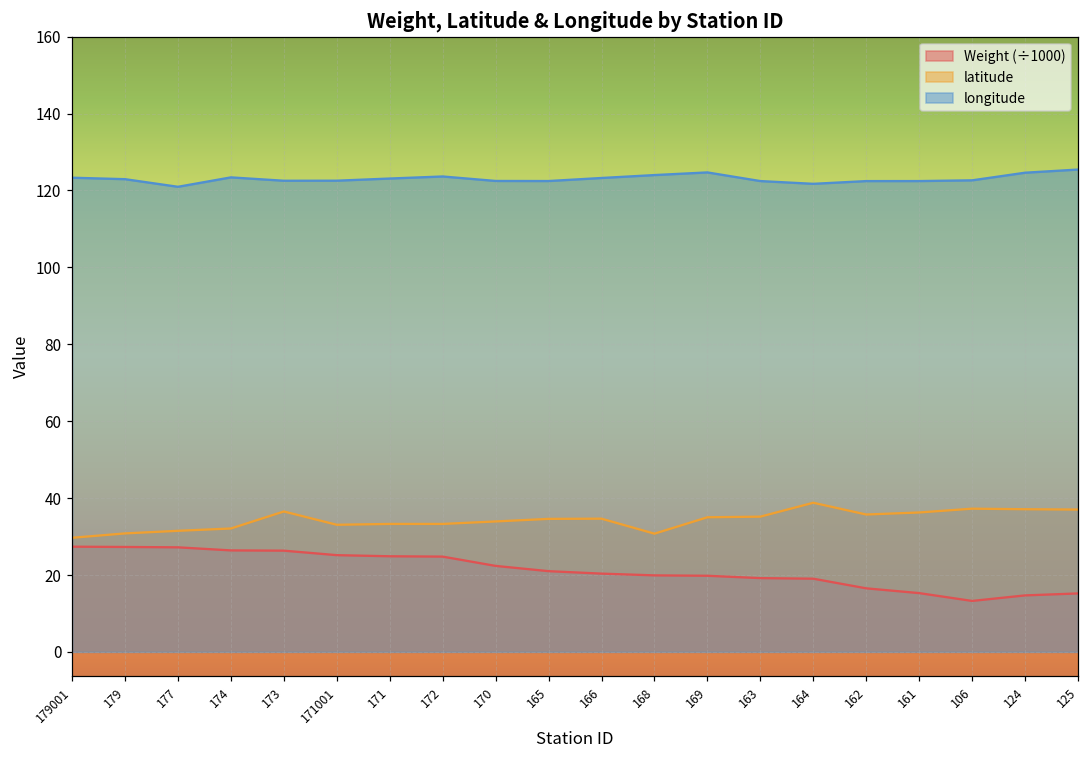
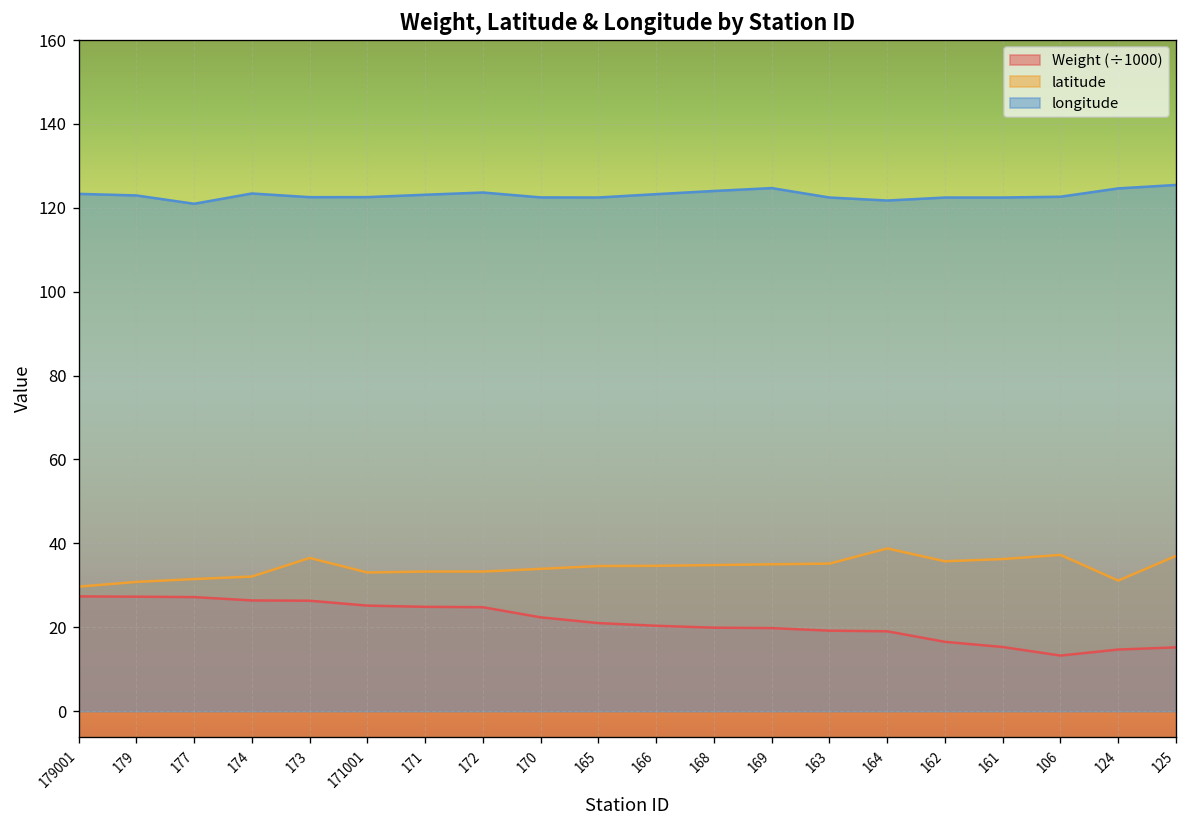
  {
    "Weight (÷1000)": {
      "179001": 27,
      "179": 27,
      "177": 27,
      "174": 26,
      "173": 26,
      "171001": 25,
      "171": 25,
      "172": 25,
      "170": 22,
      "165": 21,
      "166": 20,
      "168": 20,
      "169": 20,
      "163": 19,
      "164": 19,
      "162": 17,
      "161": 15,
      "106": 13,
      "124": 15,
      "125": 15
    },
    "latitude": {
      "179001": 30,
      "179": 31,
      "177": 31,
      "174": 32,
      "173": 37,
      "171001": 33,
      "171": 33,
      "172": 33,
      "170": 34,
      "165": 35,
      "166": 35,
-     "168": 31,
+     "168": 35,
      "169": 35,
      "163": 35,
      "164": 39,
      "162": 36,
      "161": 36,
      "106": 37,
-     "124": 37,
+     "124": 31,
      "125": 37
    },
    "longitude": {
      "179001": 123,
      "179": 123,
      "177": 121,
      "174": 123,
      "173": 123,
      "171001": 123,
      "171": 123,
      "172": 124,
      "170": 122,
      "165": 122,
      "166": 123,
      "168": 124,
      "169": 125,
      "163": 122,
      "164": 122,
      "162": 122,
      "161": 122,
      "106": 123,
      "124": 125,
      "125": 125
    }
  }
